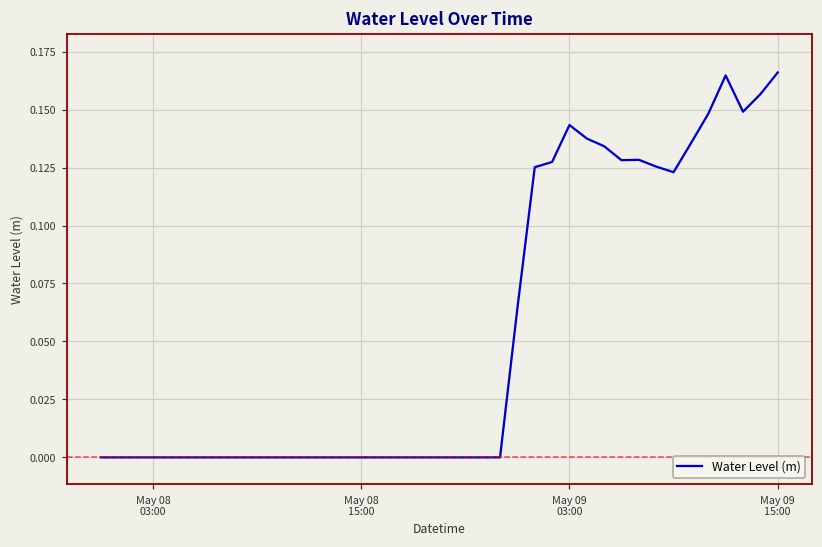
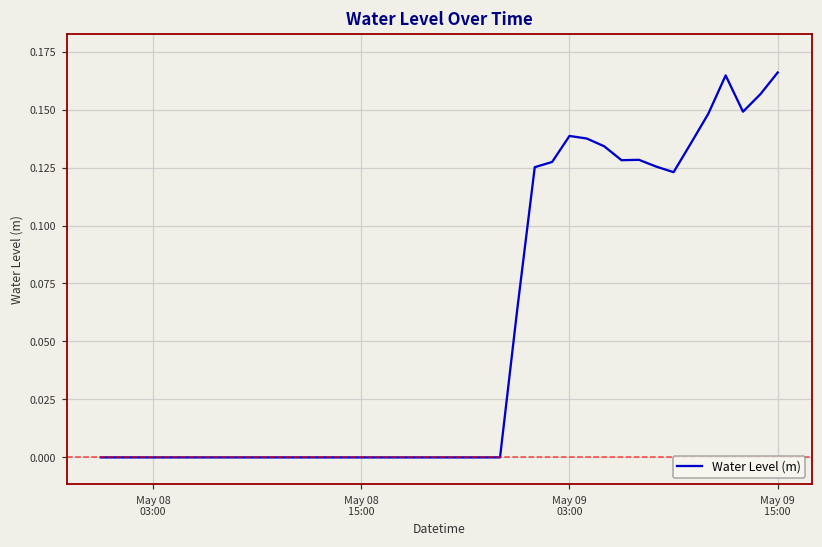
  {
    "May 08 03:00": 0.000,
    "May 08 15:00": 0.000,
-   "May 09 03:00": 0.143,
+   "May 09 03:00": 0.139,
    "May 09 15:00": 0.166
  }
